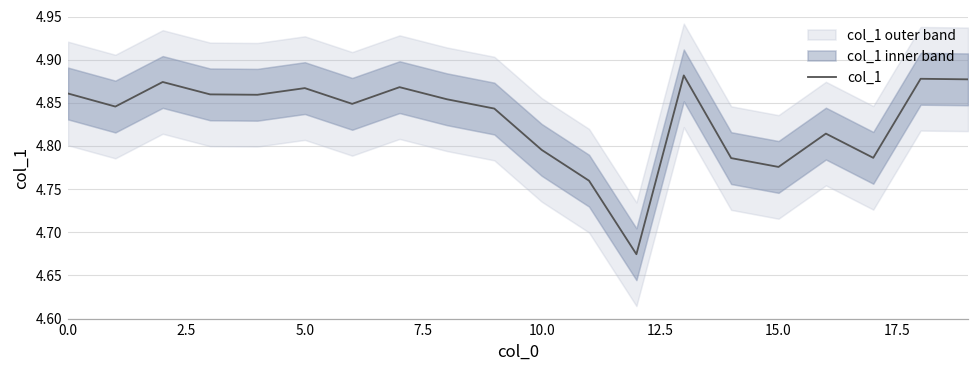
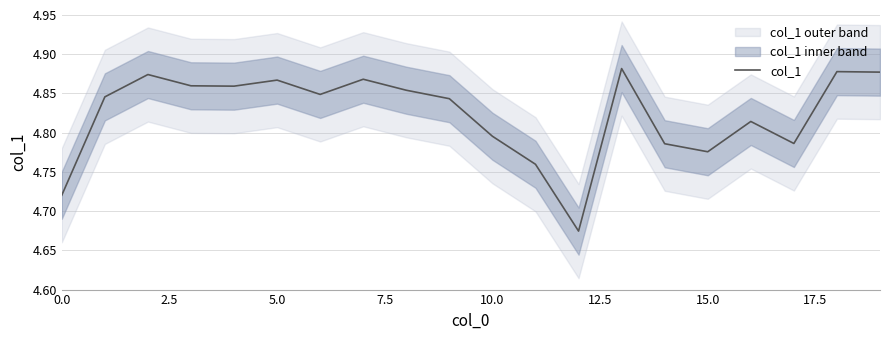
  {
    "col_1": {
-     "0.0": 4.86,
+     "0.0": 4.72,
      "5.0": 4.87,
      "10.0": 4.80,
      "15.0": 4.78
    }
  }
